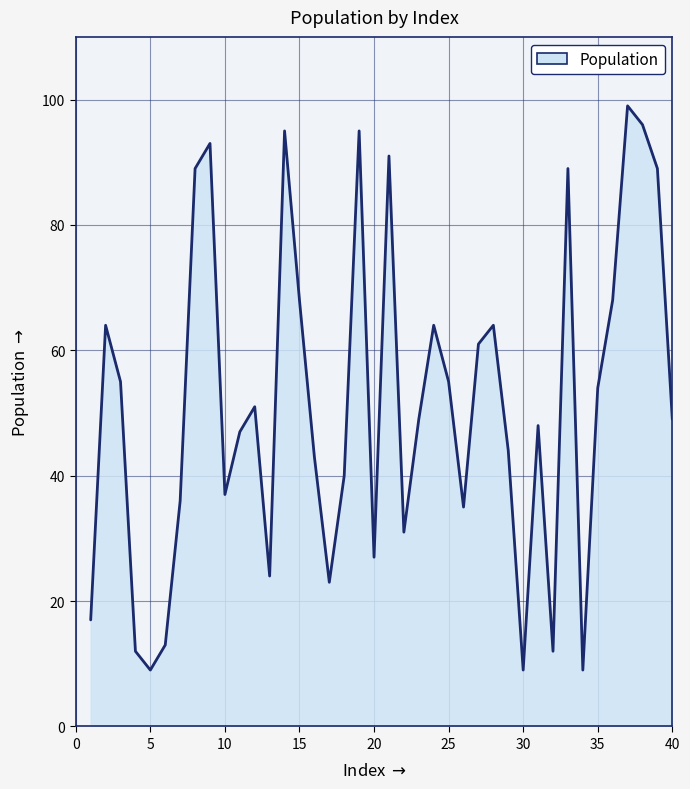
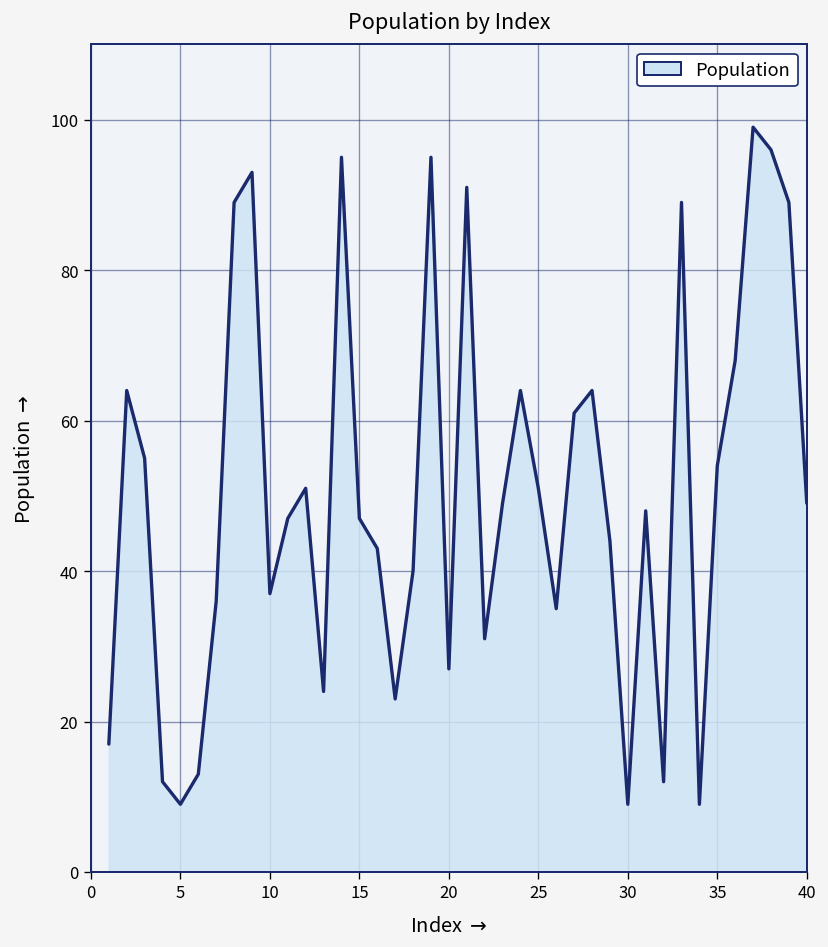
  {
    "5": 9,
    "10": 37,
-   "15": 68,
+   "15": 47,
    "20": 27,
-   "25": 55,
+   "25": 51,
    "30": 9,
    "35": 54,
    "40": 49
  }
